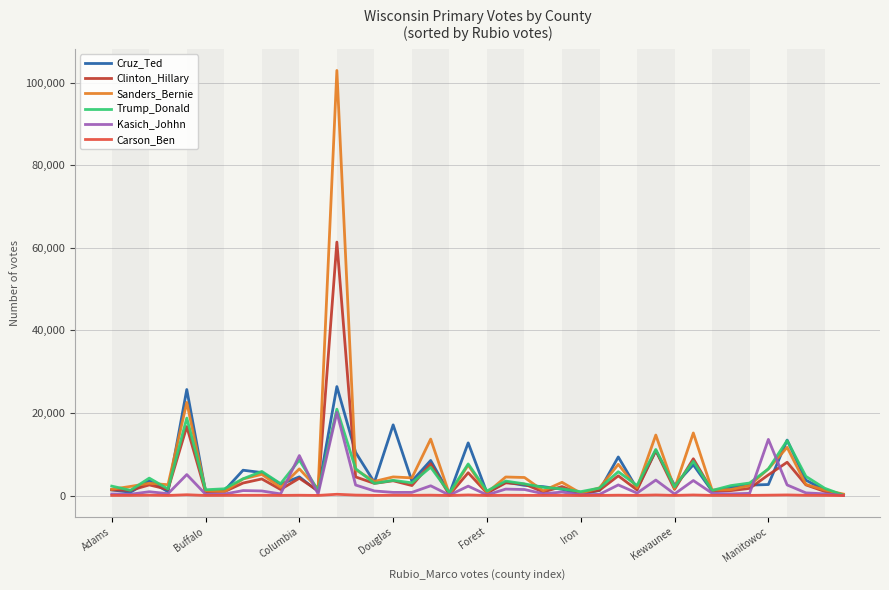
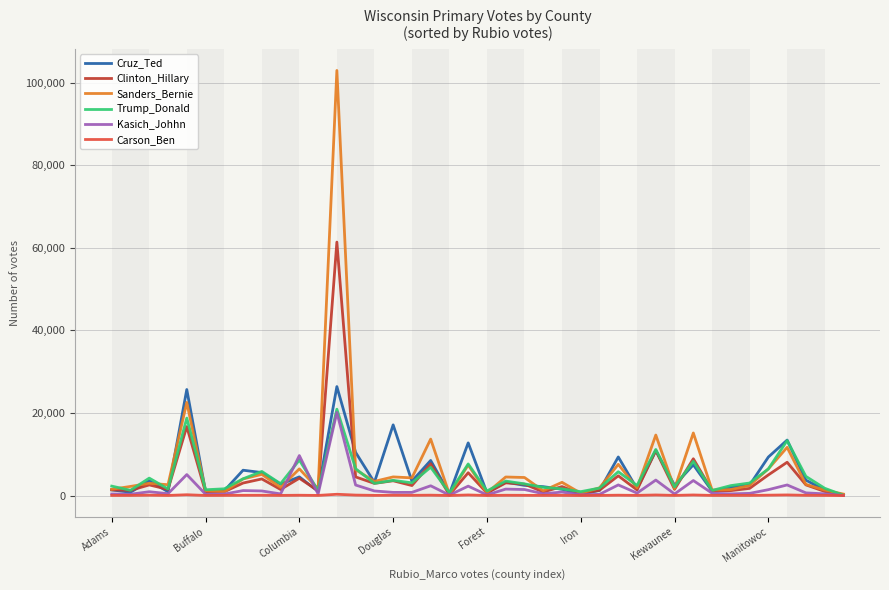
  {
    "Cruz_Ted": {
      "Douglas": "17,000",
-     "Manitowoc": "3,000"
+     "Manitowoc": "9,000"
    },
    "Trump_Donald": {
      "Adams": "2,000",
      "Columbia": "9,000"
    },
    "Kasich_Johhn": {
      "Columbia": "10,000",
      "Douglas": "1,000",
-     "Manitowoc": "14,000"
+     "Manitowoc": "1,000"
    }
  }
